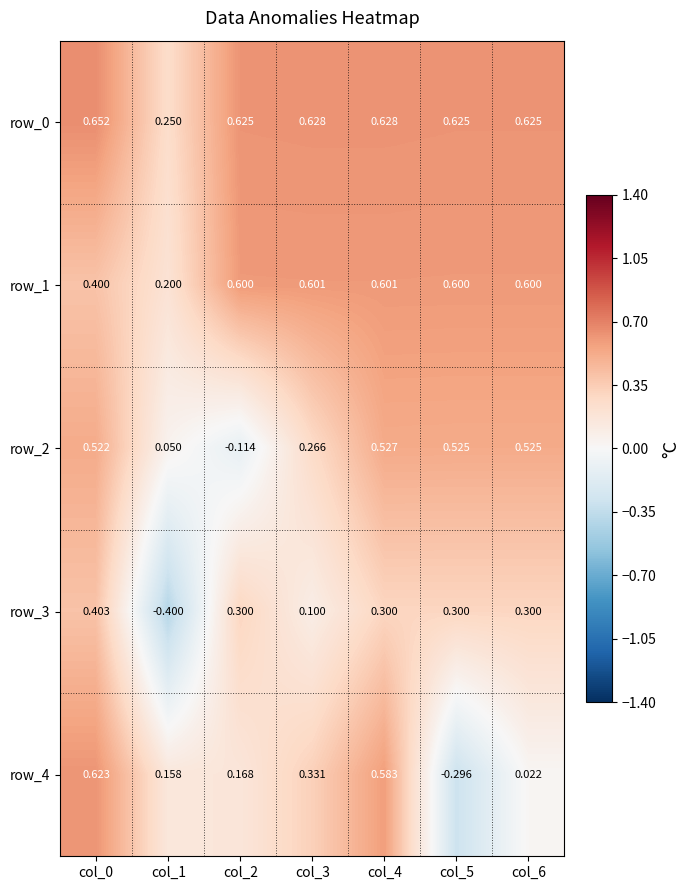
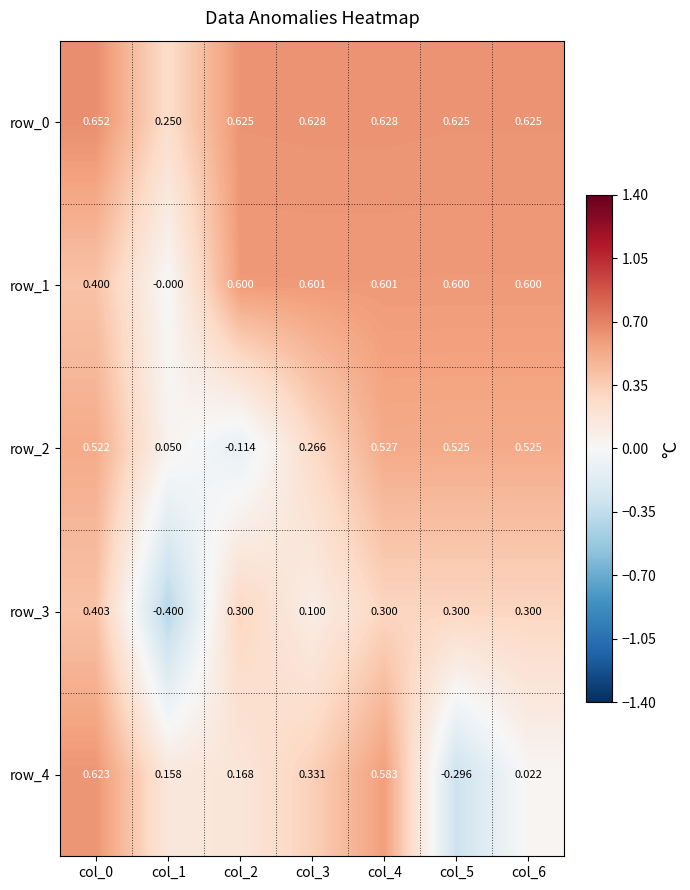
  {
    "row_0": {
      "col_0": 0.652,
      "col_1": 0.250,
      "col_2": 0.625,
      "col_3": 0.628,
      "col_4": 0.628,
      "col_5": 0.625,
      "col_6": 0.625
    },
    "row_1": {
      "col_0": 0.400,
-     "col_1": 0.200,
+     "col_1": -0.000,
      "col_2": 0.600,
      "col_3": 0.601,
      "col_4": 0.601,
      "col_5": 0.600,
      "col_6": 0.600
    },
    "row_2": {
      "col_0": 0.522,
      "col_1": 0.050,
      "col_2": -0.114,
      "col_3": 0.266,
      "col_4": 0.527,
      "col_5": 0.525,
      "col_6": 0.525
    },
    "row_3": {
      "col_0": 0.403,
      "col_1": -0.400,
      "col_2": 0.300,
      "col_3": 0.100,
      "col_4": 0.300,
      "col_5": 0.300,
      "col_6": 0.300
    },
    "row_4": {
      "col_0": 0.623,
      "col_1": 0.158,
      "col_2": 0.168,
      "col_3": 0.331,
      "col_4": 0.583,
      "col_5": -0.296,
      "col_6": 0.022
    }
  }
